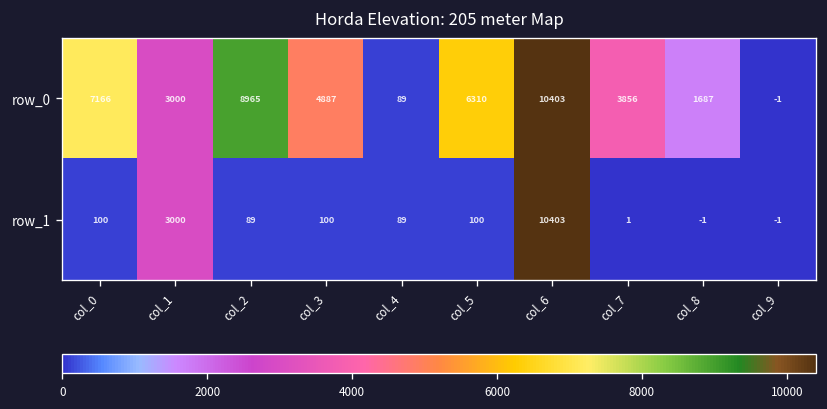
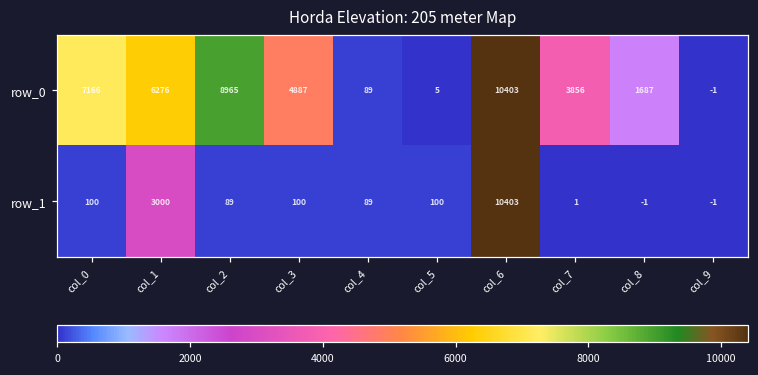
  {
    "row_0": {
      "col_0": 7166,
-     "col_1": 3000,
+     "col_1": 6276,
      "col_2": 8965,
      "col_3": 4887,
      "col_4": 89,
-     "col_5": 6310,
+     "col_5": 5,
      "col_6": 10403,
      "col_7": 3856,
      "col_8": 1687,
      "col_9": -1
    },
    "row_1": {
      "col_0": 100,
      "col_1": 3000,
      "col_2": 89,
      "col_3": 100,
      "col_4": 89,
      "col_5": 100,
      "col_6": 10403,
      "col_7": 1,
      "col_8": -1,
      "col_9": -1
    }
  }
